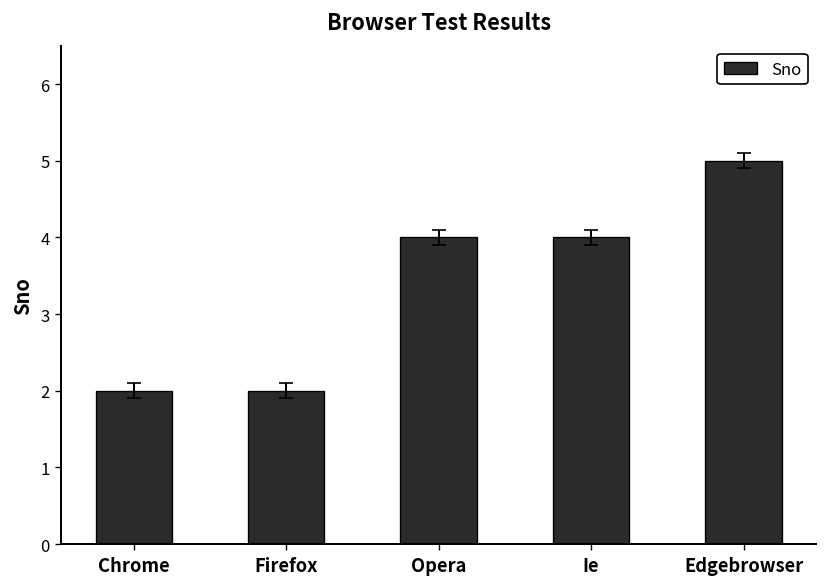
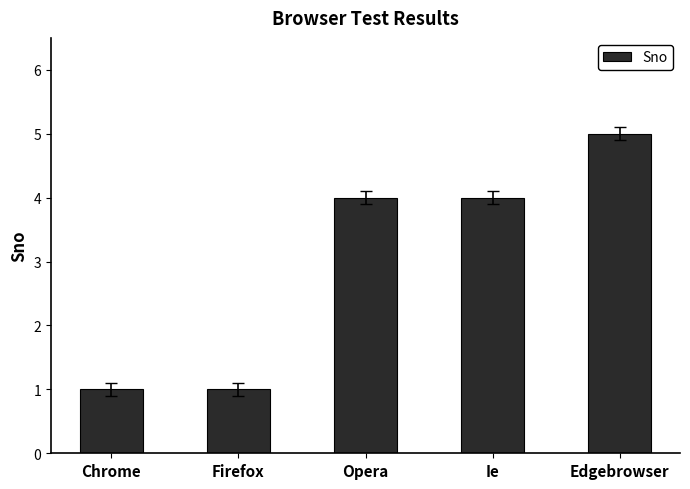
  {
    "Sno": {
-     "Chrome": 2,
-     "Firefox": 2,
+     "Chrome": 1,
+     "Firefox": 1,
      "Opera": 4,
      "Ie": 4,
      "Edgebrowser": 5
    }
  }
